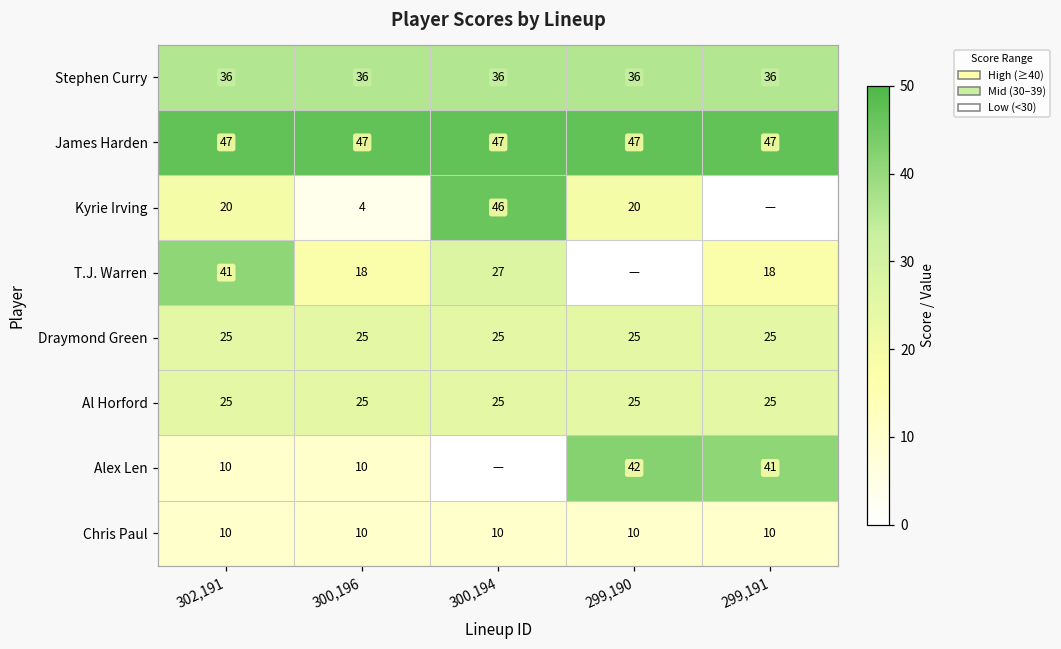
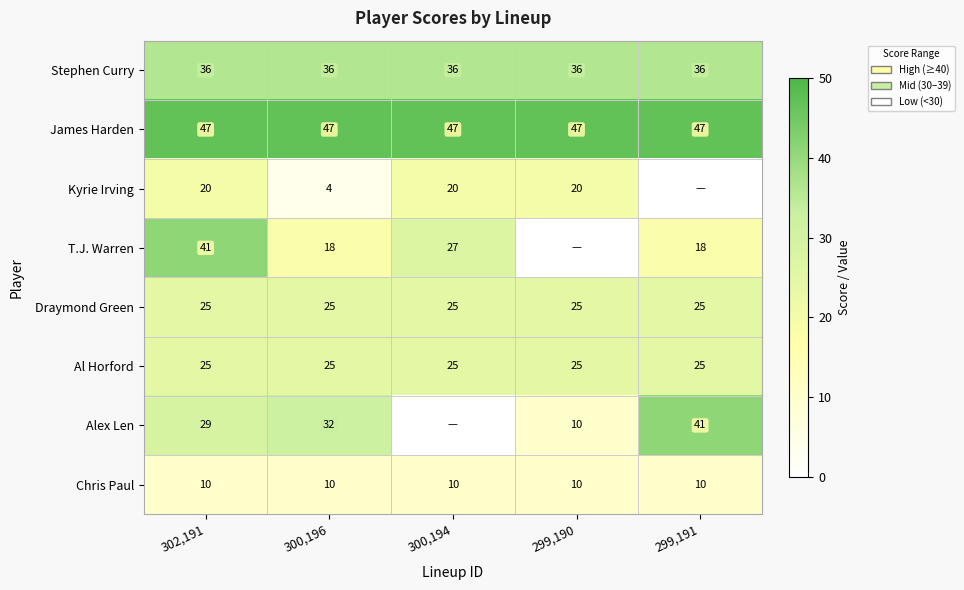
  {
    "Kyrie Irving": {
-     "300,194": 46
+     "300,194": 20
    },
    "Alex Len": {
-     "302,191": 10,
-     "300,196": 10,
-     "299,190": 42
+     "302,191": 29,
+     "300,196": 32,
+     "299,190": 10
    }
  }
